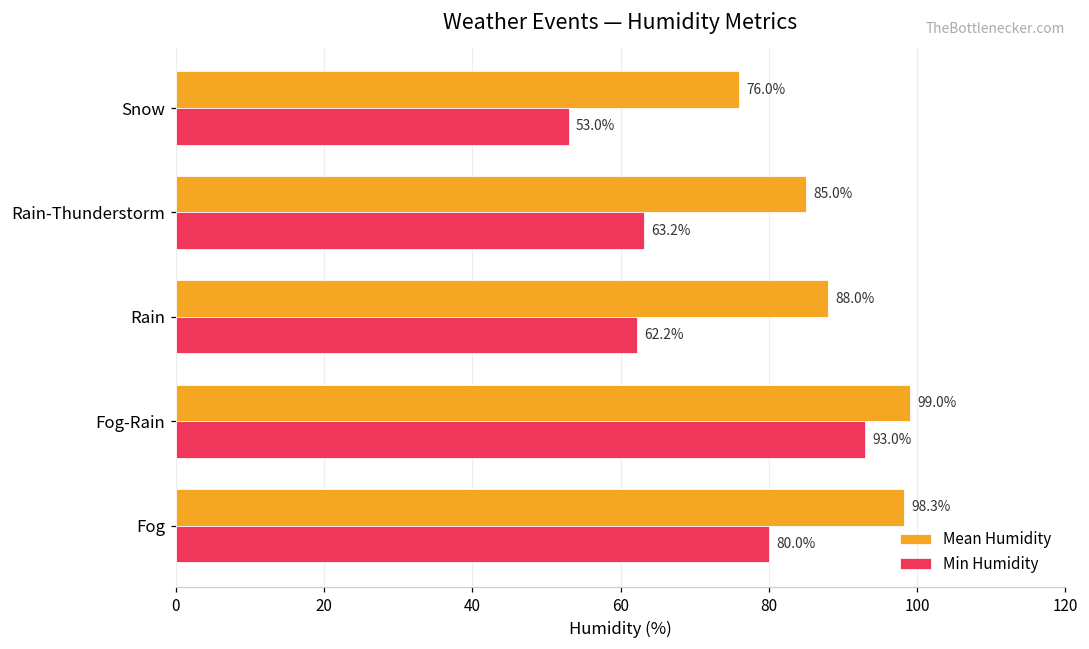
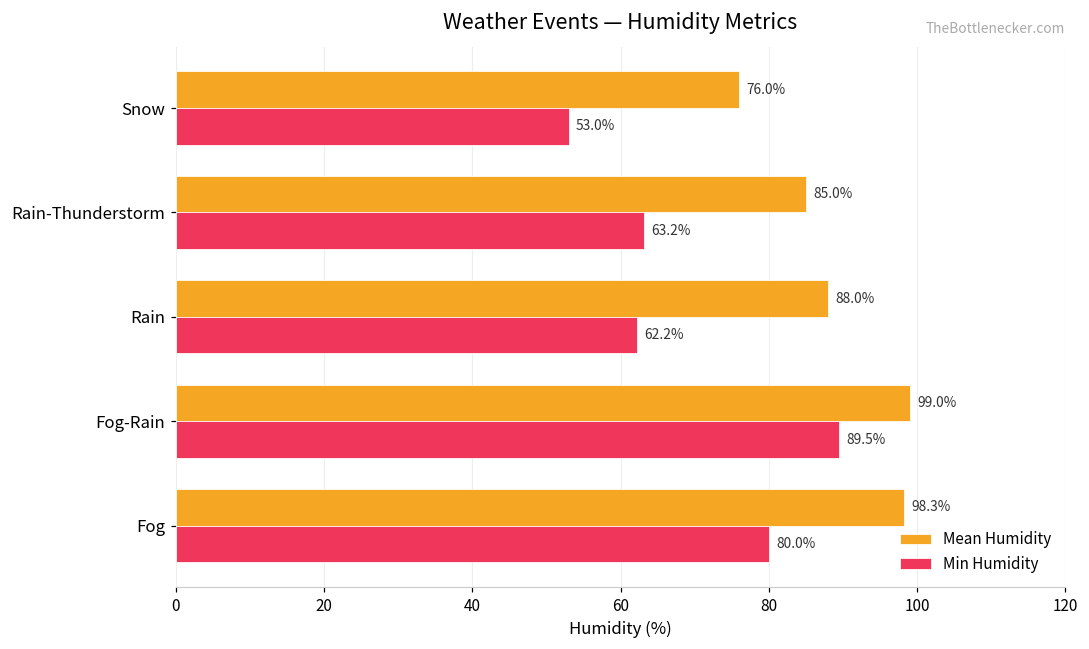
  {
    "Mean Humidity": {
      "Snow": "76.0%",
      "Rain-Thunderstorm": "85.0%",
      "Rain": "88.0%",
      "Fog-Rain": "99.0%",
      "Fog": "98.3%"
    },
    "Min Humidity": {
      "Snow": "53.0%",
      "Rain-Thunderstorm": "63.2%",
      "Rain": "62.2%",
-     "Fog-Rain": "93.0%",
+     "Fog-Rain": "89.5%",
      "Fog": "80.0%"
    }
  }
